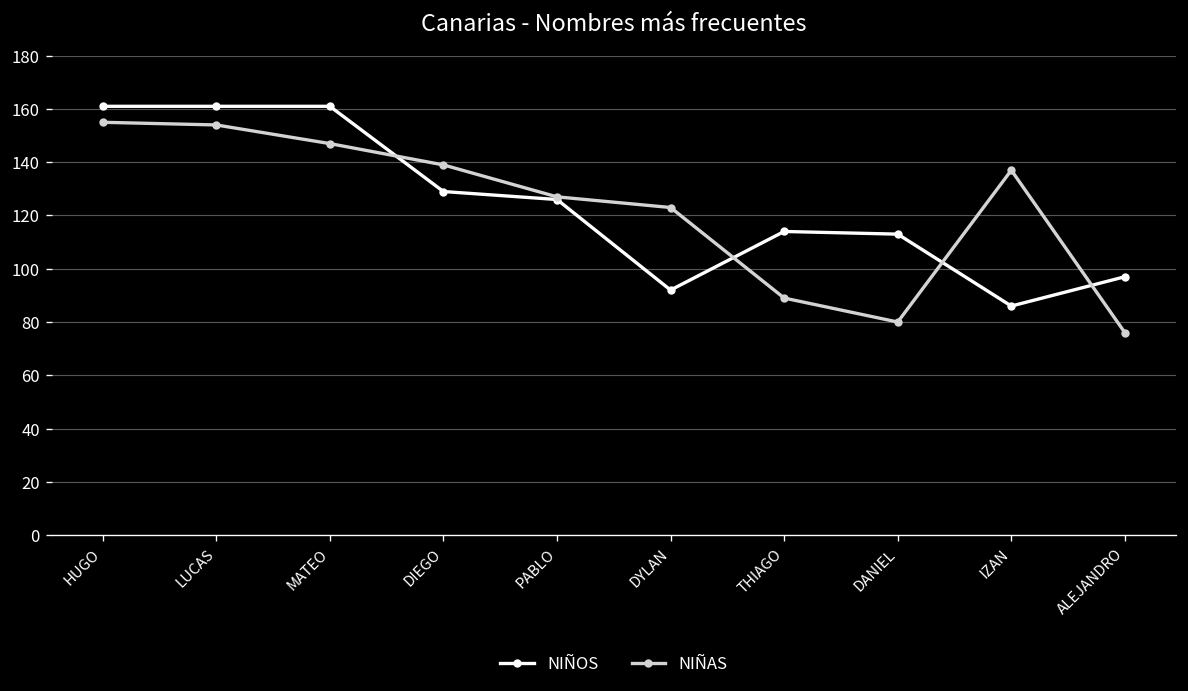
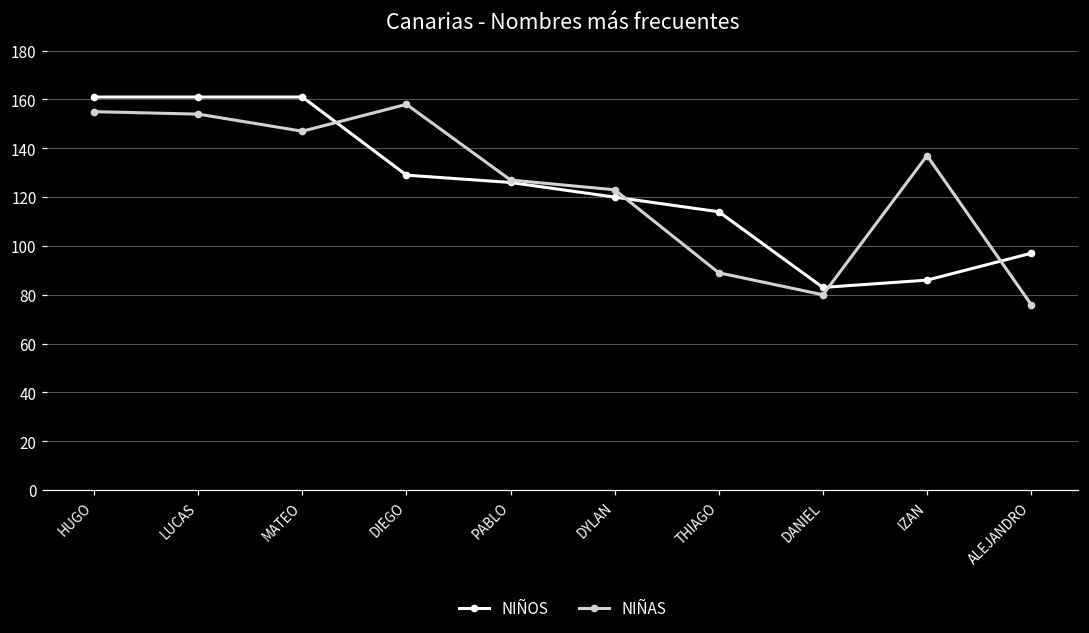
  {
    "NIÑOS": {
      "HUGO": 161,
      "LUCAS": 161,
      "MATEO": 161,
      "DIEGO": 129,
-     "DYLAN": 92,
+     "DYLAN": 120,
      "THIAGO": 114,
-     "DANIEL": 113,
+     "DANIEL": 83,
      "IZAN": 86,
      "ALEJANDRO": 97
    },
    "NIÑAS": {
      "HUGO": 155,
      "LUCAS": 154,
      "MATEO": 147,
-     "DIEGO": 139,
+     "DIEGO": 158,
      "DYLAN": 123,
      "THIAGO": 89,
      "DANIEL": 80,
      "IZAN": 137,
      "ALEJANDRO": 76
    }
  }
